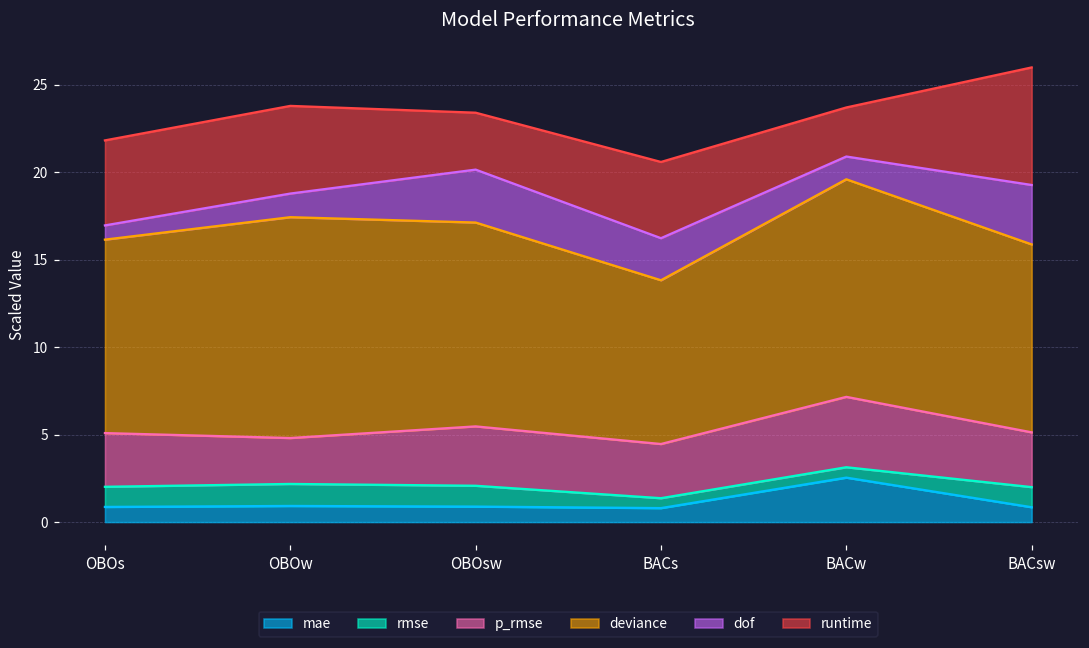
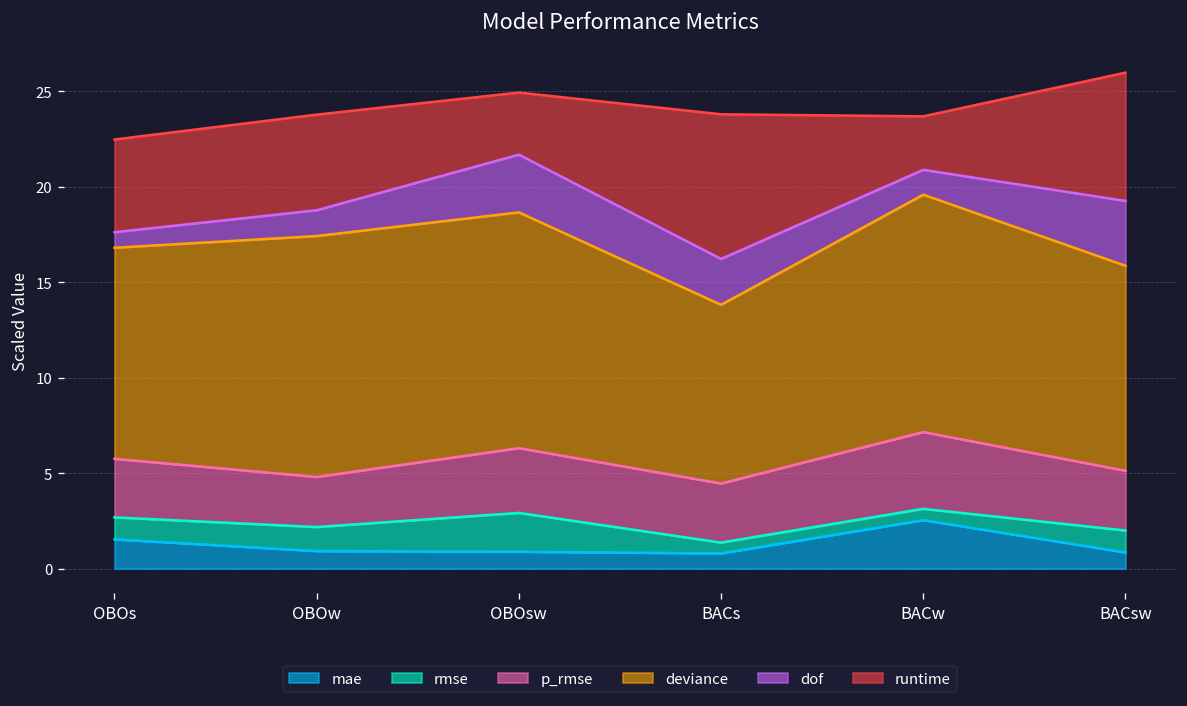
  {
    "mae": {
-     "OBOs": 0.9,
+     "OBOs": 1.5,
      "OBOw": 0.9,
      "OBOsw": 0.9,
      "BACs": 0.8,
      "BACw": 2.5,
      "BACsw": 0.8
    },
    "rmse": {
      "OBOs": 1.2,
      "OBOw": 1.3,
-     "OBOsw": 1.2,
+     "OBOsw": 2.0,
      "BACs": 0.6,
      "BACw": 0.6,
      "BACsw": 1.1
    },
    "p_rmse": {
      "OBOs": 3.1,
      "OBOw": 2.6,
      "OBOsw": 3.4,
      "BACs": 3.1,
      "BACw": 4.0,
      "BACsw": 3.1
    },
    "deviance": {
      "OBOs": 11.1,
      "OBOw": 12.6,
-     "OBOsw": 11.7,
+     "OBOsw": 12.4,
      "BACs": 9.4,
      "BACw": 12.4,
      "BACsw": 10.7
    },
    "dof": {
      "OBOs": 0.8,
      "OBOw": 1.4,
      "OBOsw": 3.0,
      "BACs": 2.4,
      "BACw": 1.3,
      "BACsw": 3.4
    },
    "runtime": {
      "OBOs": 4.9,
      "OBOw": 5.0,
      "OBOsw": 3.3,
-     "BACs": 4.4,
+     "BACs": 7.6,
      "BACw": 2.8,
      "BACsw": 6.7
    }
  }
